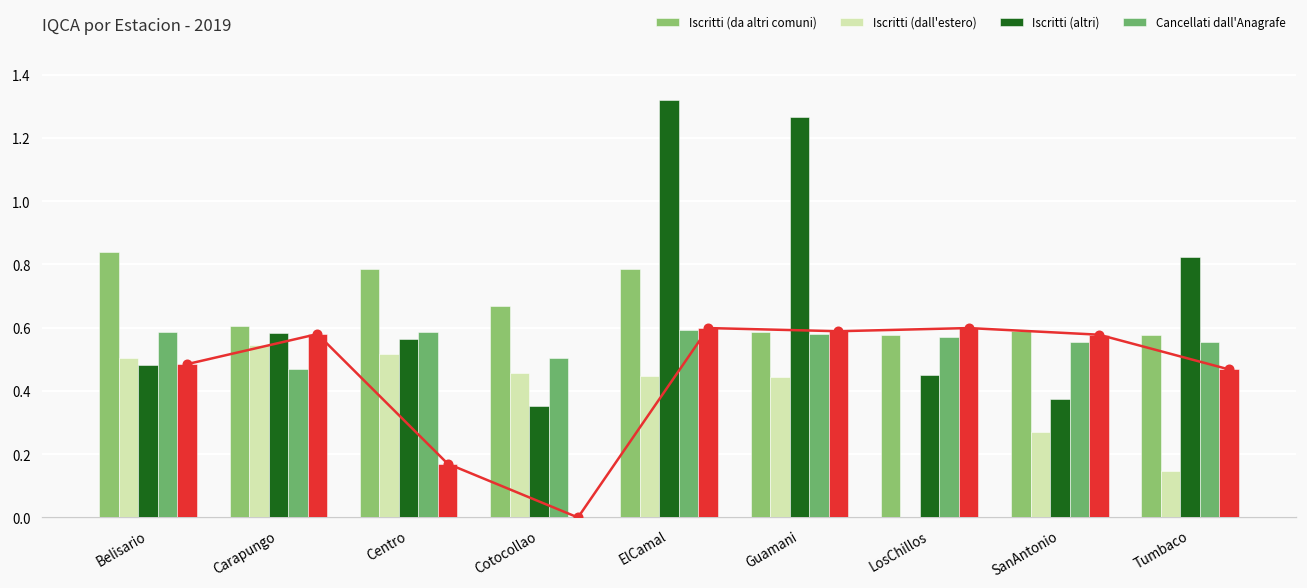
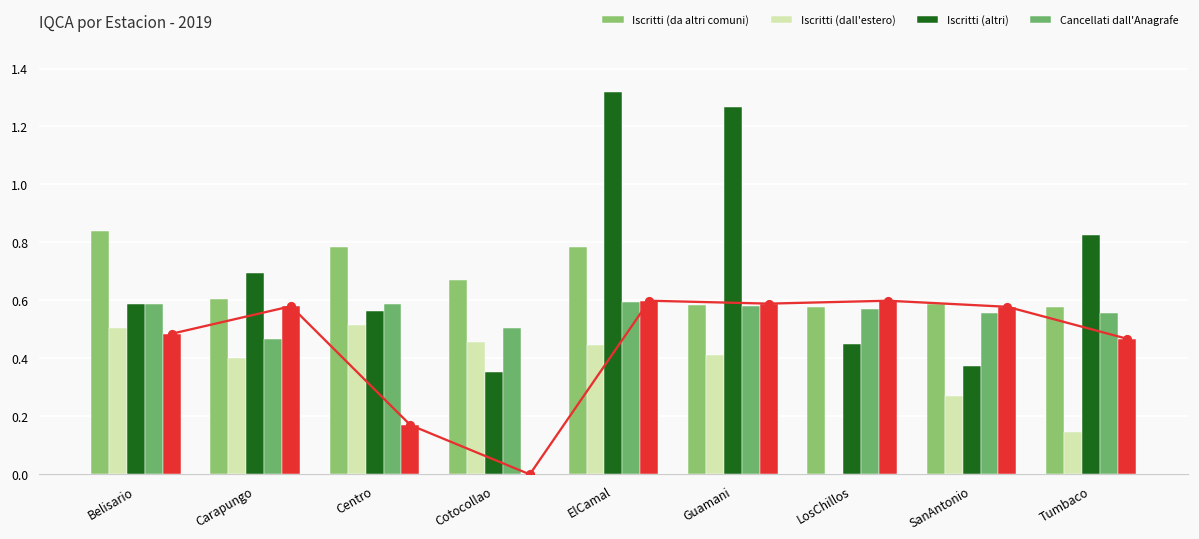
  {
    "Iscritti (dall'estero)": {
      "Belisario": 0.50,
-     "Carapungo": 0.55,
+     "Carapungo": 0.40,
      "Centro": 0.52,
      "Cotocollao": 0.46,
      "ElCamal": 0.45,
-     "Guamani": 0.45,
+     "Guamani": 0.41,
      "LosChillos": 0.00,
      "SanAntonio": 0.27,
      "Tumbaco": 0.15
    },
    "Iscritti (altri)": {
-     "Belisario": 0.48,
-     "Carapungo": 0.58,
+     "Belisario": 0.59,
+     "Carapungo": 0.70,
      "Centro": 0.56,
      "Cotocollao": 0.35,
      "ElCamal": 1.32,
      "Guamani": 1.27,
      "LosChillos": 0.45,
      "SanAntonio": 0.37,
      "Tumbaco": 0.83
    }
  }
